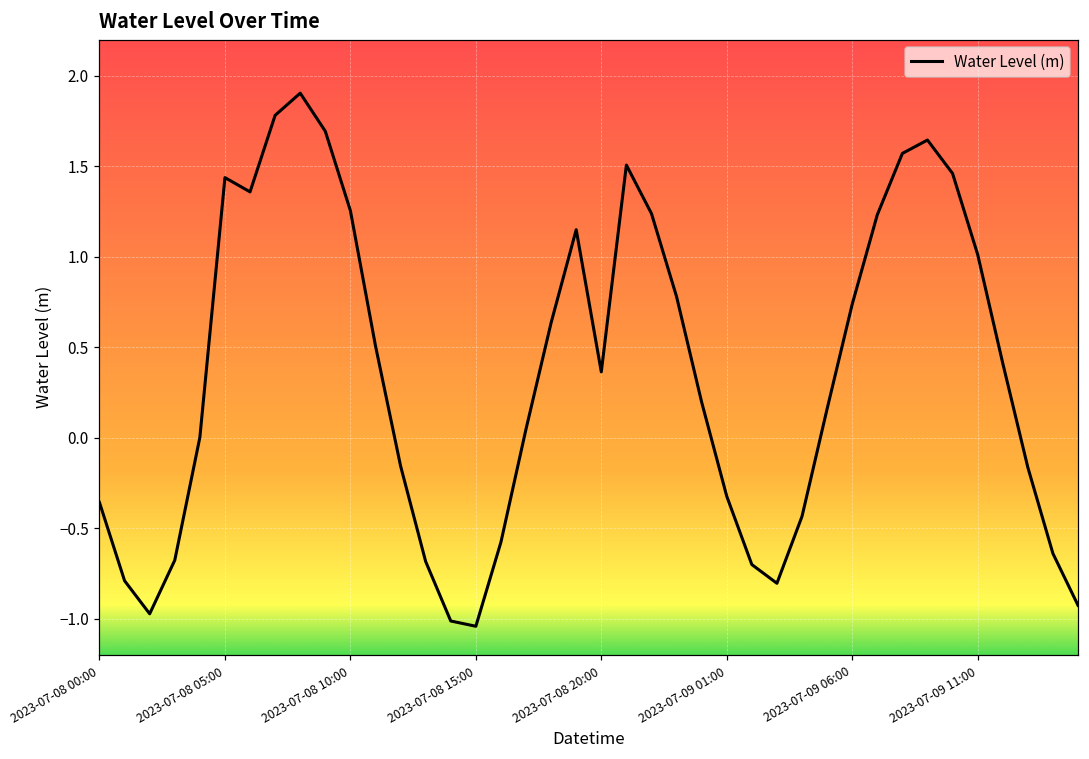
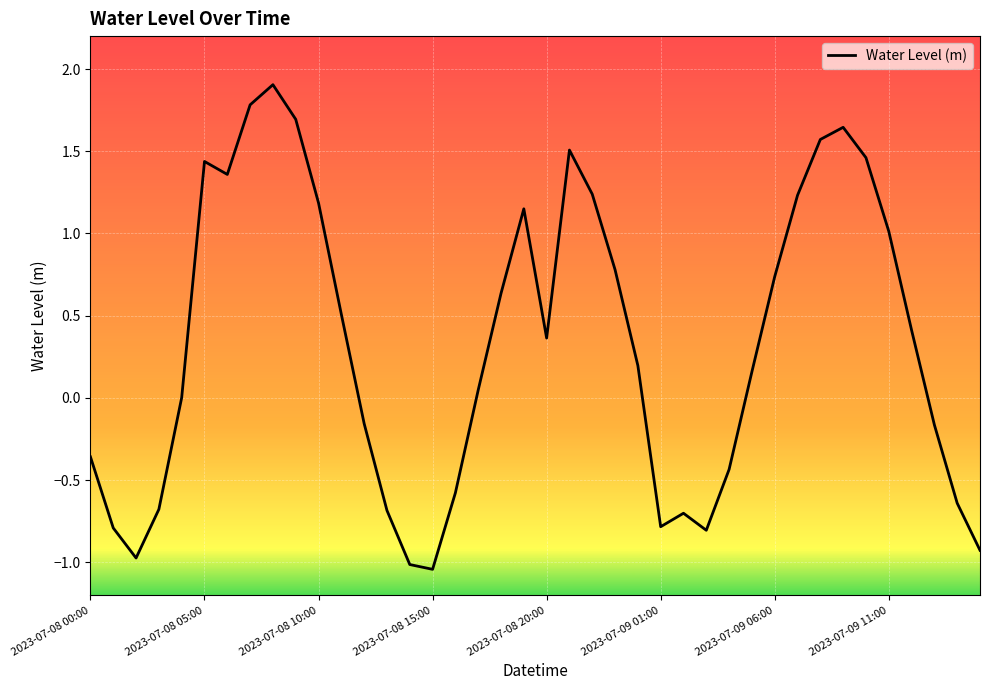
  {
    "2023-07-08 00:00": -0.36,
    "2023-07-08 05:00": 1.44,
-   "2023-07-08 10:00": 1.26,
+   "2023-07-08 10:00": 1.19,
    "2023-07-08 15:00": -1.04,
    "2023-07-08 20:00": 0.36,
-   "2023-07-09 01:00": -0.32,
+   "2023-07-09 01:00": -0.78,
    "2023-07-09 06:00": 0.74,
    "2023-07-09 11:00": 1.01
  }
